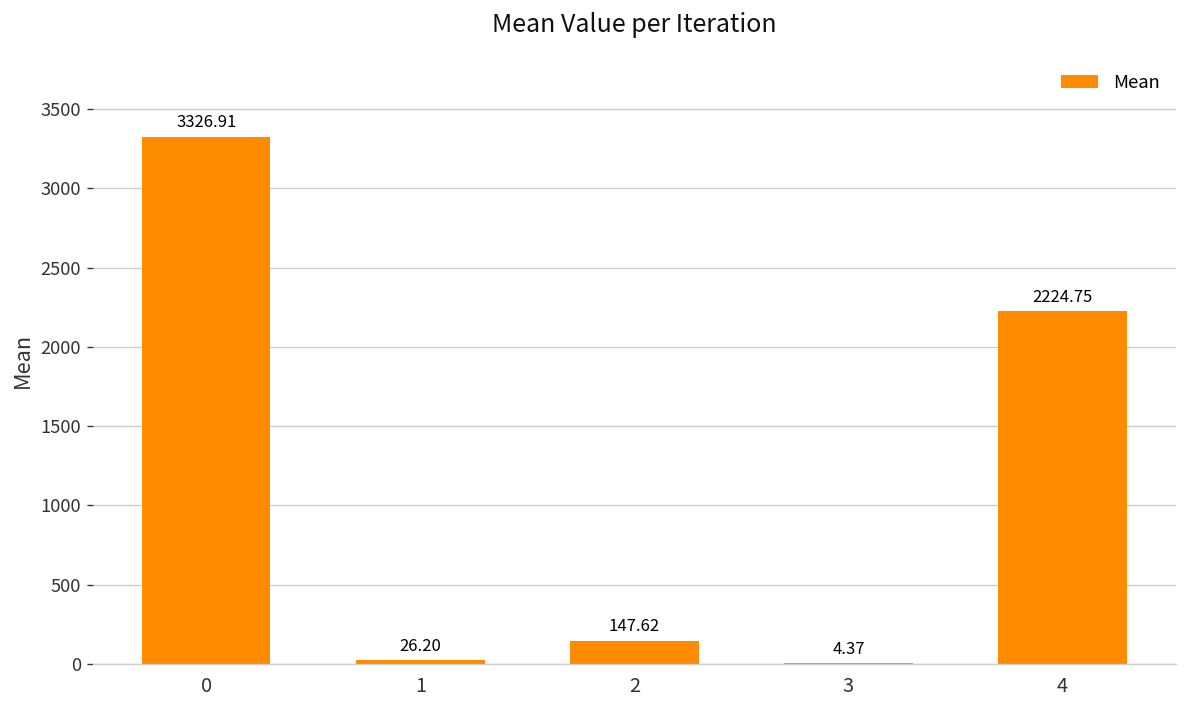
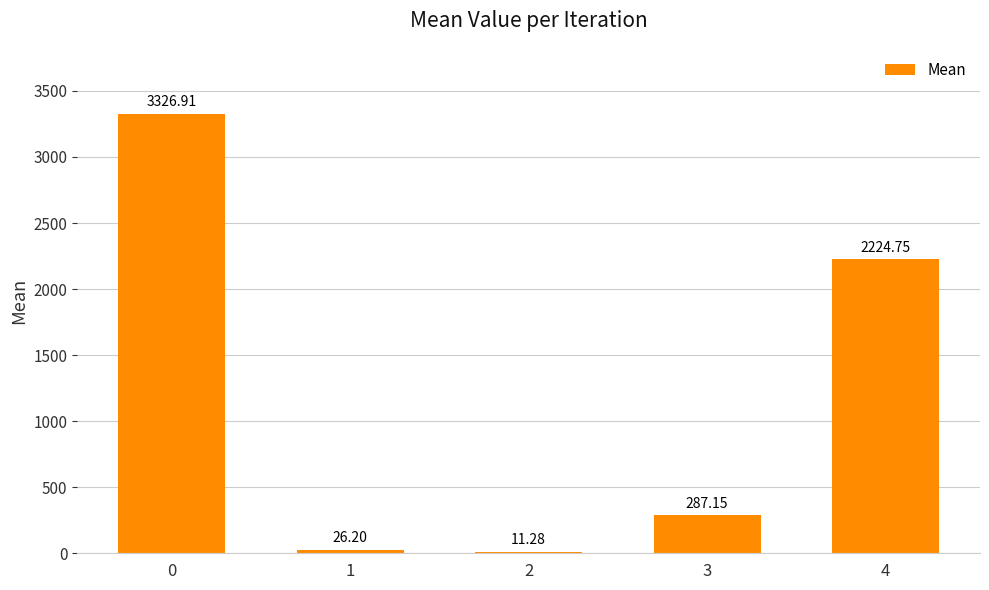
  {
    "0": 3326.91,
    "1": 26.20,
-   "2": 147.62,
-   "3": 4.37,
+   "2": 11.28,
+   "3": 287.15,
    "4": 2224.75
  }
